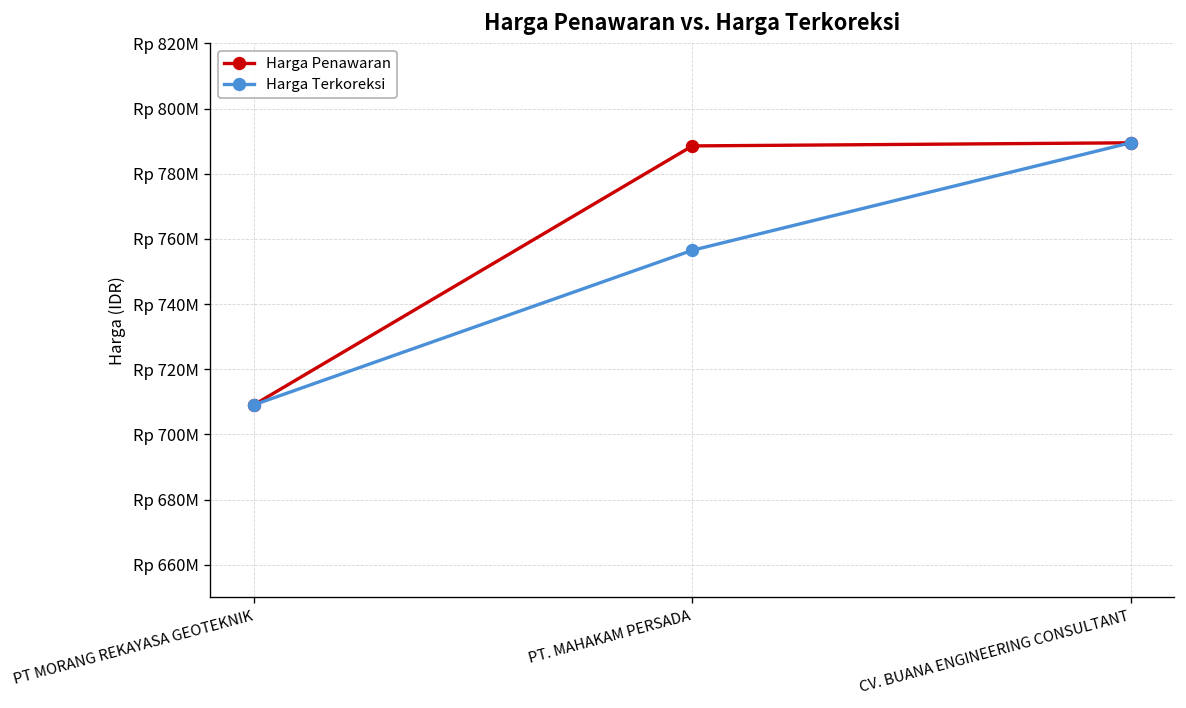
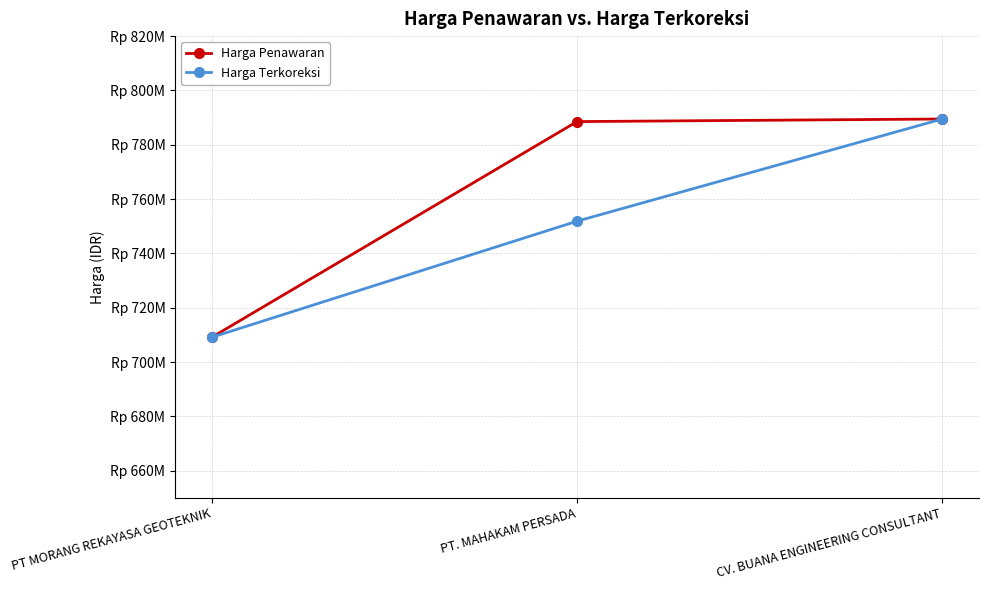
  {
    "Harga Penawaran": {
      "PT. MAHAKAM PERSADA": "Rp 789000000"
    },
    "Harga Terkoreksi": {
-     "PT. MAHAKAM PERSADA": "Rp 757000000"
+     "PT. MAHAKAM PERSADA": "Rp 752000000"
    }
  }
